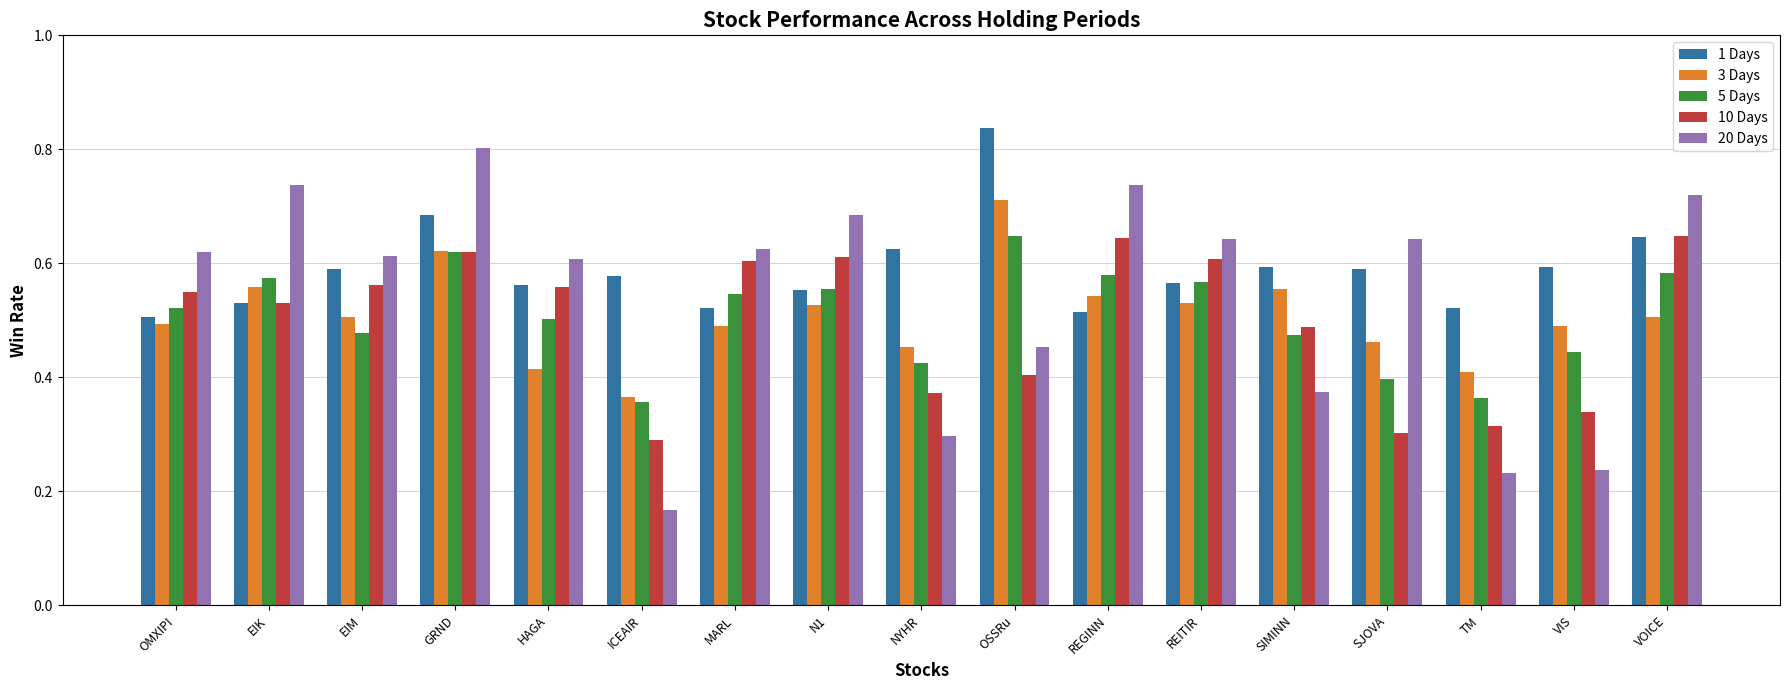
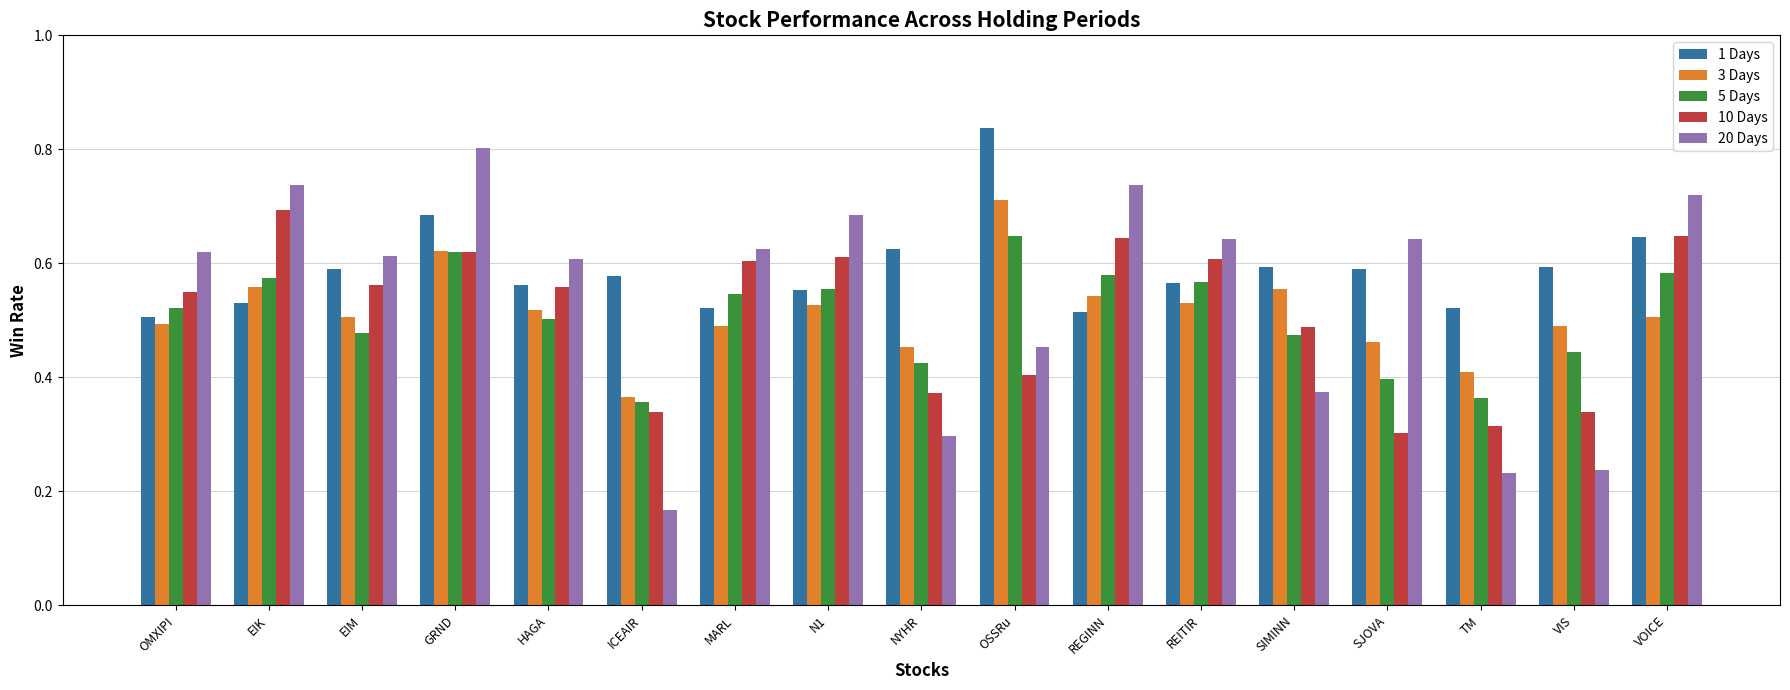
  {
    "1 Days": {
      "OMXIPI": 0.51,
      "EIK": 0.53,
      "EIM": 0.59,
      "GRND": 0.69,
      "HAGA": 0.56,
      "ICEAIR": 0.58,
      "MARL": 0.52,
      "N1": 0.55,
      "NYHR": 0.63,
      "OSSRu": 0.84,
      "REGINN": 0.51,
      "REITIR": 0.57,
      "SIMINN": 0.59,
      "SJOVA": 0.59,
      "TM": 0.52,
      "VIS": 0.59,
      "VOICE": 0.65
    },
    "3 Days": {
      "OMXIPI": 0.49,
      "EIK": 0.56,
      "EIM": 0.51,
      "GRND": 0.62,
-     "HAGA": 0.42,
+     "HAGA": 0.52,
      "ICEAIR": 0.37,
      "MARL": 0.49,
      "N1": 0.53,
      "NYHR": 0.45,
      "OSSRu": 0.71,
      "REGINN": 0.54,
      "REITIR": 0.53,
      "SIMINN": 0.55,
      "SJOVA": 0.46,
      "TM": 0.41,
      "VIS": 0.49,
      "VOICE": 0.51
    },
    "5 Days": {
      "OMXIPI": 0.52,
      "EIK": 0.57,
      "EIM": 0.48,
      "GRND": 0.62,
      "HAGA": 0.50,
      "ICEAIR": 0.36,
      "MARL": 0.55,
      "N1": 0.55,
      "NYHR": 0.43,
      "OSSRu": 0.65,
      "REGINN": 0.58,
      "REITIR": 0.57,
      "SIMINN": 0.47,
      "SJOVA": 0.40,
      "TM": 0.36,
      "VIS": 0.45,
      "VOICE": 0.58
    },
    "10 Days": {
      "OMXIPI": 0.55,
-     "EIK": 0.53,
+     "EIK": 0.69,
      "EIM": 0.56,
      "GRND": 0.62,
      "HAGA": 0.56,
-     "ICEAIR": 0.29,
+     "ICEAIR": 0.34,
      "MARL": 0.60,
      "N1": 0.61,
      "NYHR": 0.37,
      "OSSRu": 0.40,
      "REGINN": 0.64,
      "REITIR": 0.61,
      "SIMINN": 0.49,
      "SJOVA": 0.30,
      "TM": 0.31,
      "VIS": 0.34,
      "VOICE": 0.65
    },
    "20 Days": {
      "OMXIPI": 0.62,
      "EIK": 0.74,
      "EIM": 0.61,
      "GRND": 0.80,
      "HAGA": 0.61,
      "ICEAIR": 0.17,
      "MARL": 0.63,
      "N1": 0.69,
      "NYHR": 0.30,
      "OSSRu": 0.45,
      "REGINN": 0.74,
      "REITIR": 0.64,
      "SIMINN": 0.38,
      "SJOVA": 0.64,
      "TM": 0.23,
      "VIS": 0.24,
      "VOICE": 0.72
    }
  }
